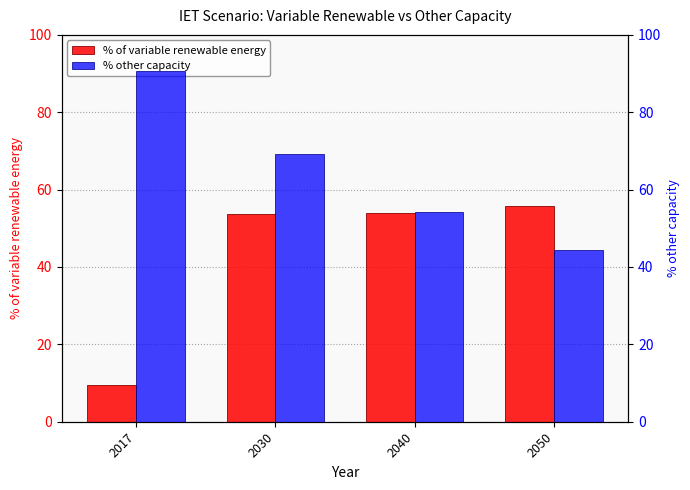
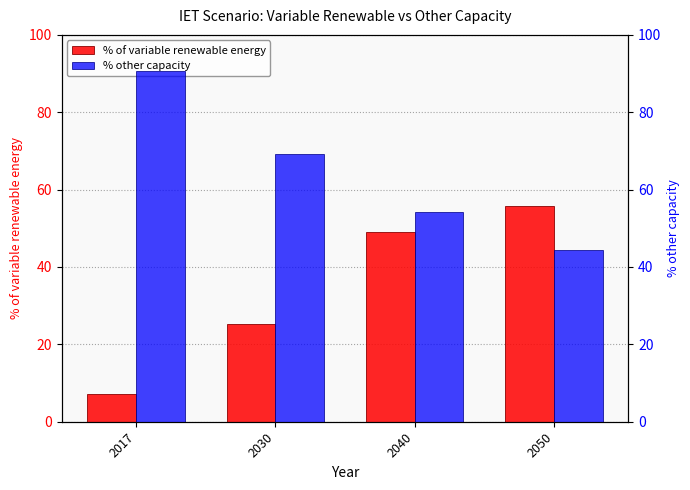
  {
    "% of variable renewable energy": {
-     "2017": 9,
-     "2030": 54,
-     "2040": 54,
+     "2017": 7,
+     "2030": 25,
+     "2040": 49,
      "2050": 56
    },
    "% other capacity": {
      "2030": 69,
      "2040": 54,
      "2050": 44
    }
  }
